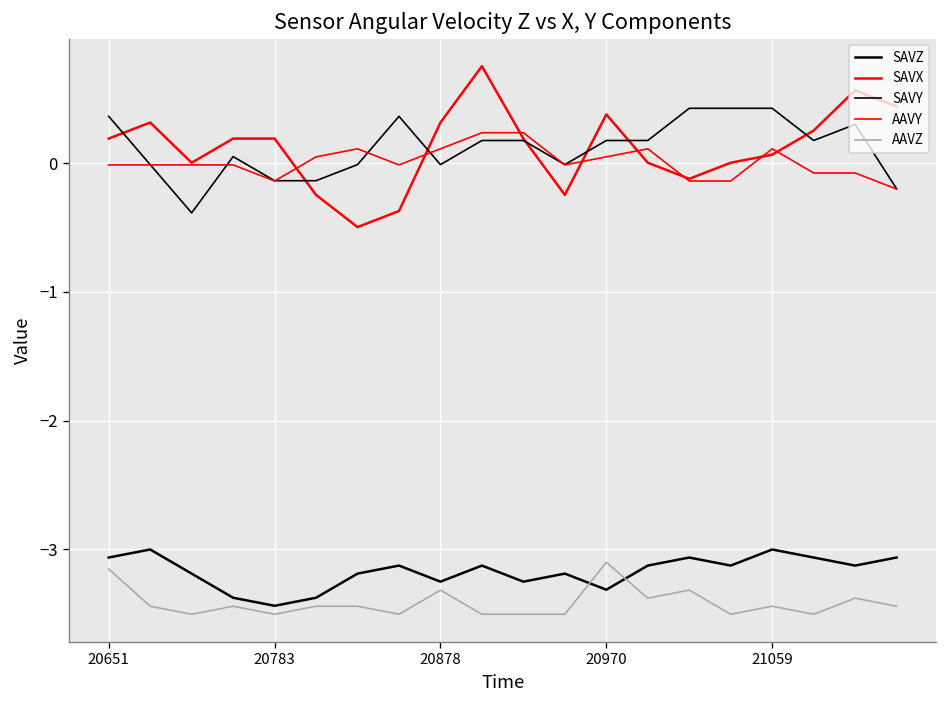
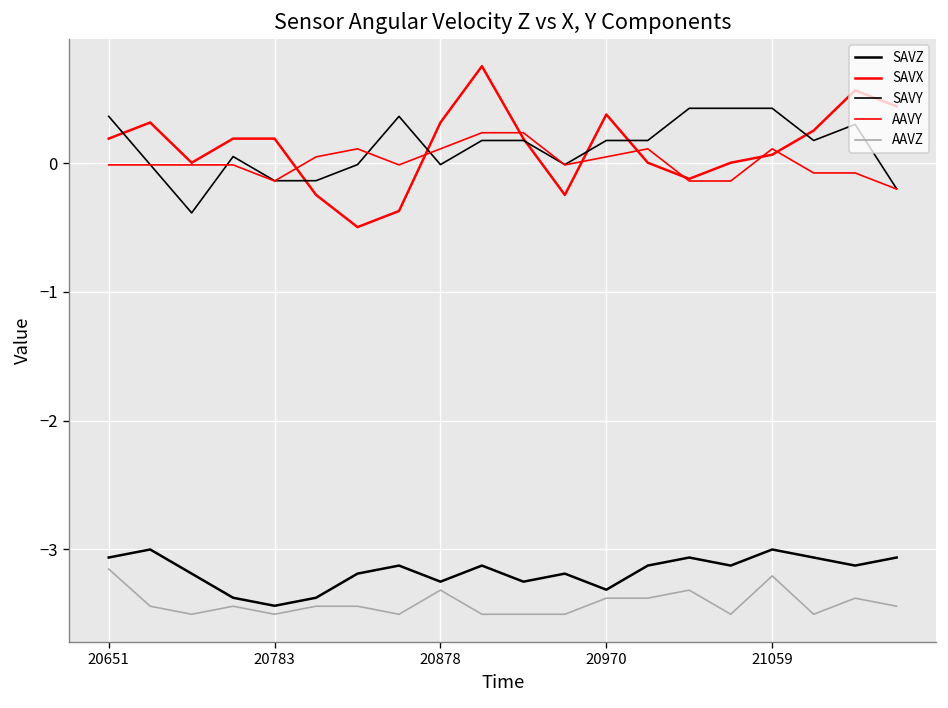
  {
    "AAVZ": {
      "20651": -3.15,
      "20783": -3.50,
      "20878": -3.32,
-     "20970": -3.10,
-     "21059": -3.44
+     "20970": -3.38,
+     "21059": -3.21
    }
  }
